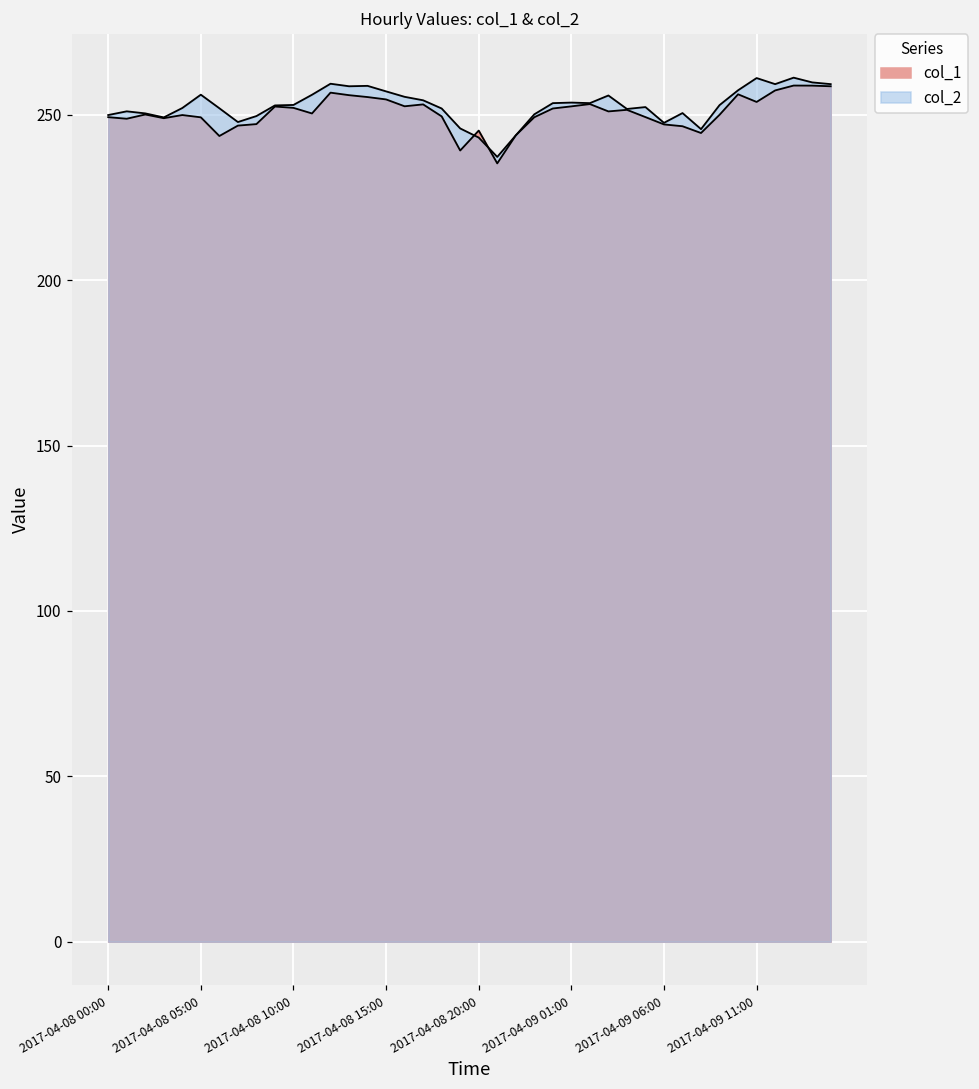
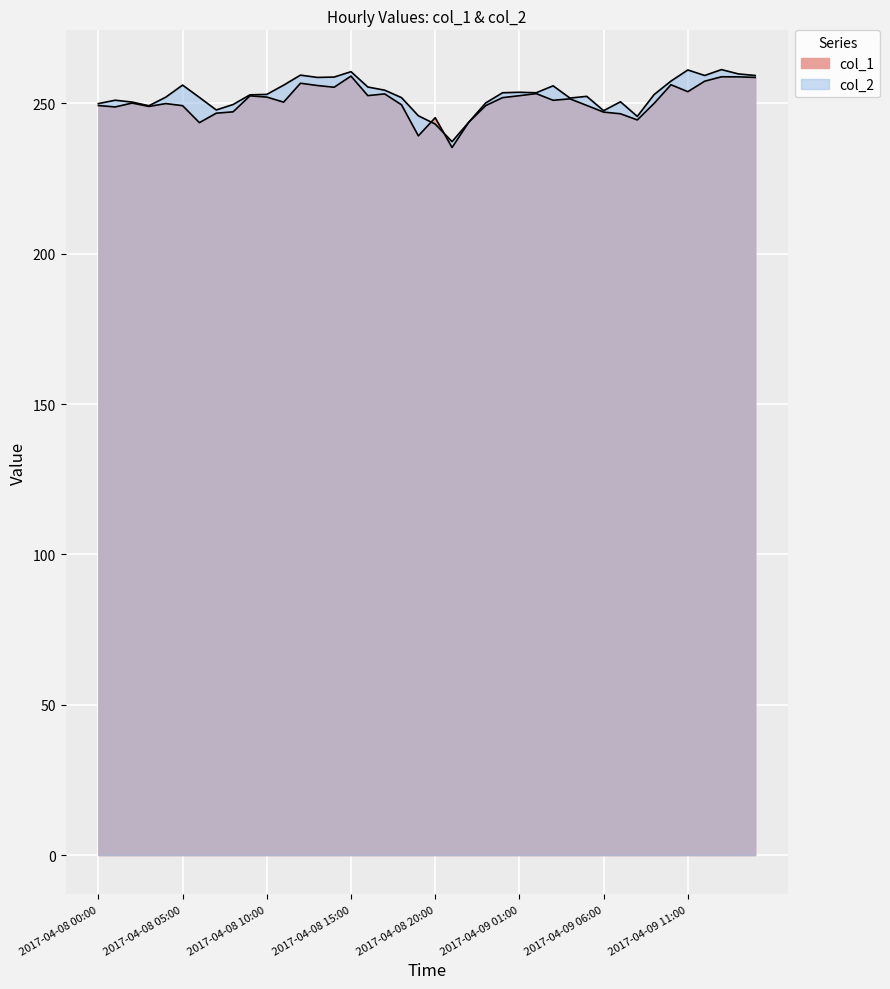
  {
    "col_1": {
      "2017-04-08 05:00": 249,
      "2017-04-08 10:00": 252,
-     "2017-04-08 15:00": 255,
+     "2017-04-08 15:00": 259,
      "2017-04-08 20:00": 245,
      "2017-04-09 01:00": 253,
      "2017-04-09 11:00": 254
    },
    "col_2": {
      "2017-04-08 05:00": 256,
      "2017-04-08 10:00": 253,
-     "2017-04-08 15:00": 257,
+     "2017-04-08 15:00": 261,
      "2017-04-08 20:00": 243,
      "2017-04-09 01:00": 254,
      "2017-04-09 11:00": 261
    }
  }
